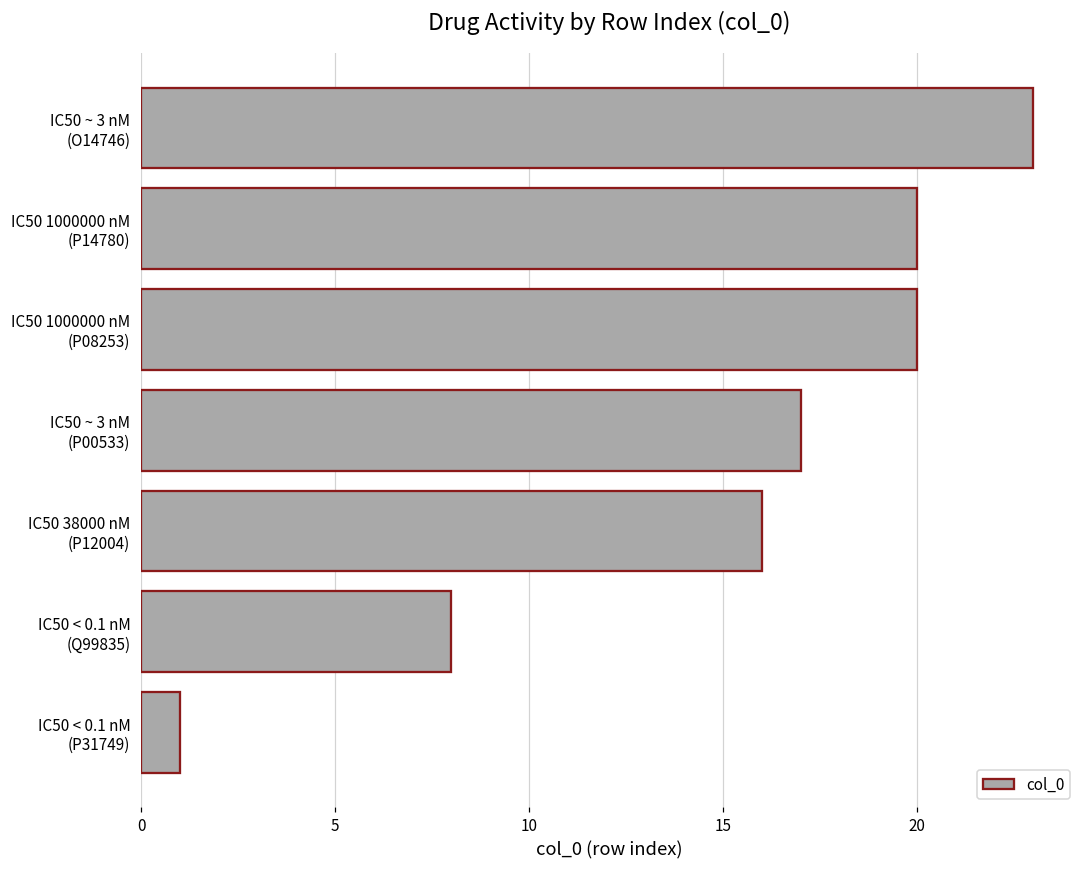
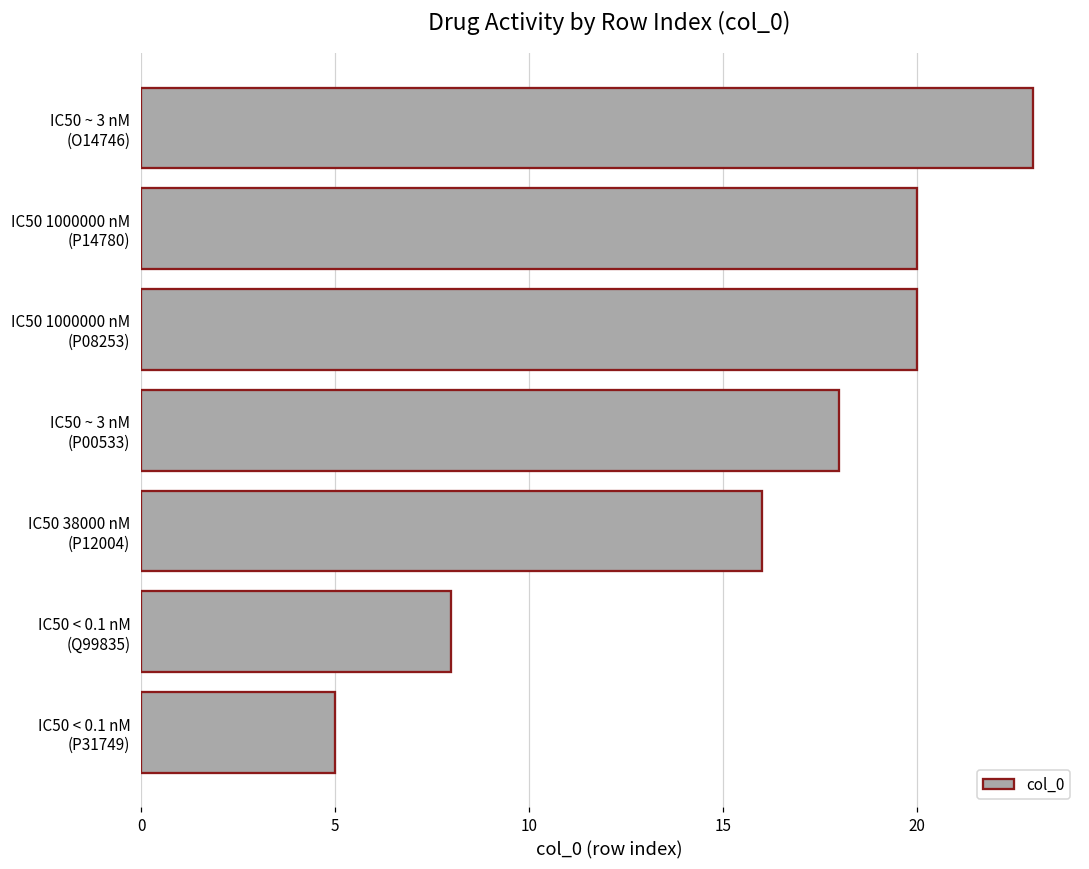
  {
    "IC50 ~ 3 nM (O14746)": 23,
    "IC50 1000000 nM (P14780)": 20,
    "IC50 1000000 nM (P08253)": 20,
-   "IC50 ~ 3 nM (P00533)": 17,
+   "IC50 ~ 3 nM (P00533)": 18,
    "IC50 38000 nM (P12004)": 16,
    "IC50 < 0.1 nM (Q99835)": 8,
-   "IC50 < 0.1 nM (P31749)": 1
+   "IC50 < 0.1 nM (P31749)": 5
  }
